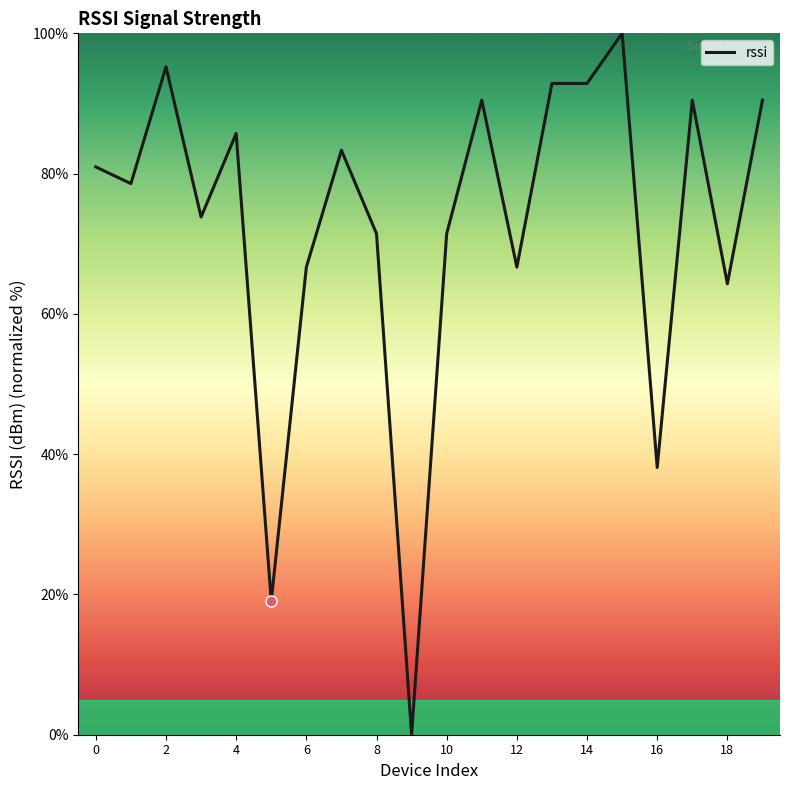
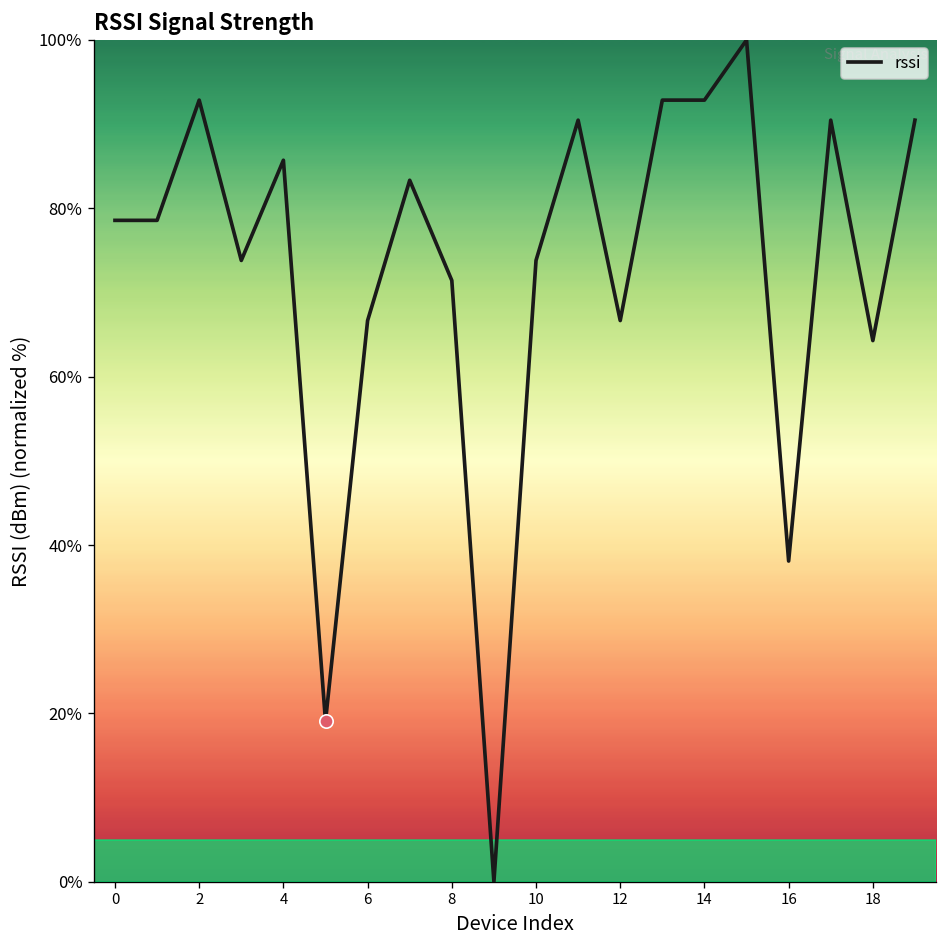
  {
    "rssi": {
-     "0": "81%",
-     "2": "95%",
+     "0": "79%",
+     "2": "93%",
      "4": "86%",
      "6": "67%",
      "8": "71%",
-     "10": "71%",
+     "10": "74%",
      "12": "67%",
      "14": "93%",
      "16": "38%",
      "18": "64%"
    }
  }
